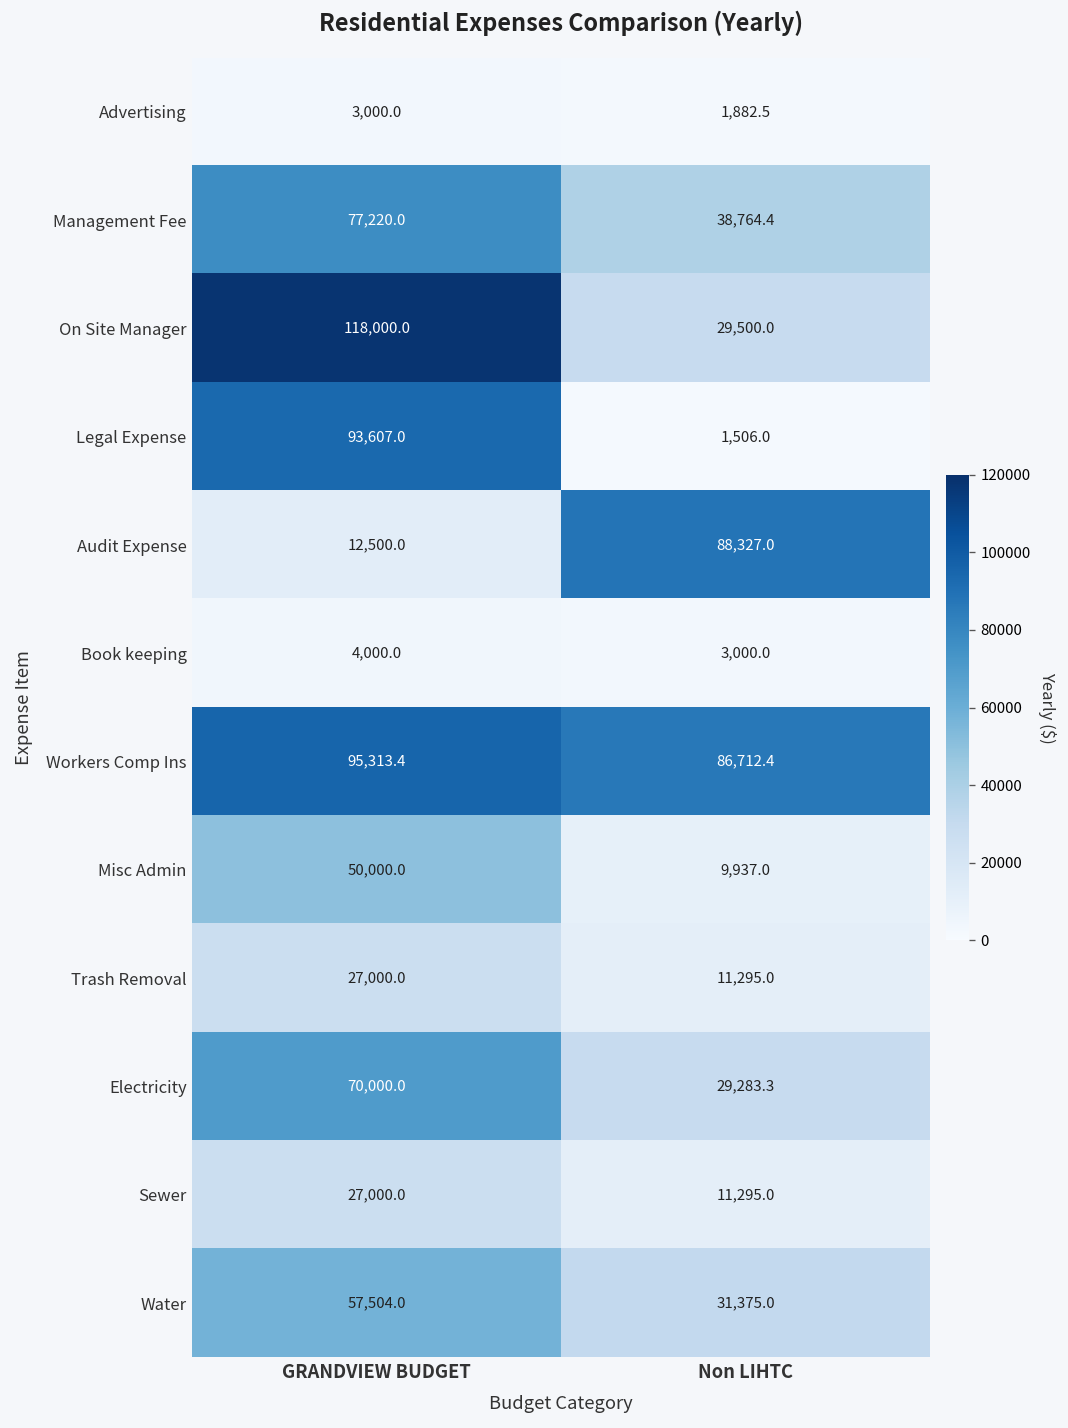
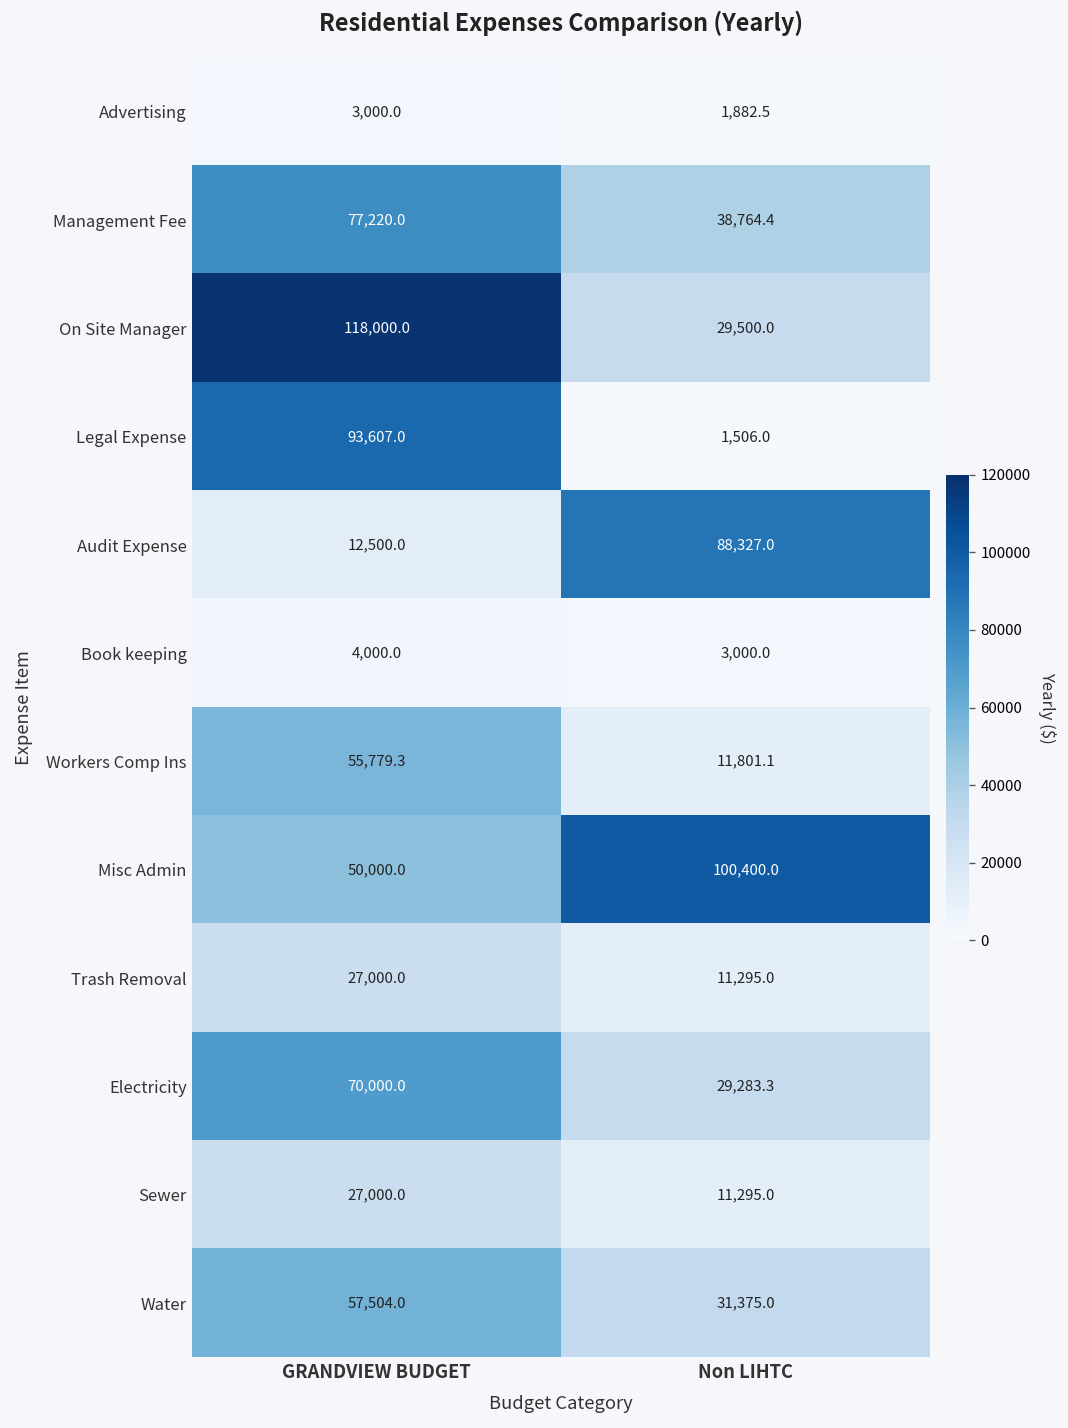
  {
    "Advertising": {
      "GRANDVIEW BUDGET": "3,000.0",
      "Non LIHTC": "1,882.5"
    },
    "Management Fee": {
      "GRANDVIEW BUDGET": "77,220.0",
      "Non LIHTC": "38,764.4"
    },
    "On Site Manager": {
      "GRANDVIEW BUDGET": "118,000.0",
      "Non LIHTC": "29,500.0"
    },
    "Legal Expense": {
      "GRANDVIEW BUDGET": "93,607.0",
      "Non LIHTC": "1,506.0"
    },
    "Audit Expense": {
      "GRANDVIEW BUDGET": "12,500.0",
      "Non LIHTC": "88,327.0"
    },
    "Book keeping": {
      "GRANDVIEW BUDGET": "4,000.0",
      "Non LIHTC": "3,000.0"
    },
    "Workers Comp Ins": {
-     "GRANDVIEW BUDGET": "95,313.4",
-     "Non LIHTC": "86,712.4"
+     "GRANDVIEW BUDGET": "55,779.3",
+     "Non LIHTC": "11,801.1"
    },
    "Misc Admin": {
      "GRANDVIEW BUDGET": "50,000.0",
-     "Non LIHTC": "9,937.0"
+     "Non LIHTC": "100,400.0"
    },
    "Trash Removal": {
      "GRANDVIEW BUDGET": "27,000.0",
      "Non LIHTC": "11,295.0"
    },
    "Electricity": {
      "GRANDVIEW BUDGET": "70,000.0",
      "Non LIHTC": "29,283.3"
    },
    "Sewer": {
      "GRANDVIEW BUDGET": "27,000.0",
      "Non LIHTC": "11,295.0"
    },
    "Water": {
      "GRANDVIEW BUDGET": "57,504.0",
      "Non LIHTC": "31,375.0"
    }
  }
